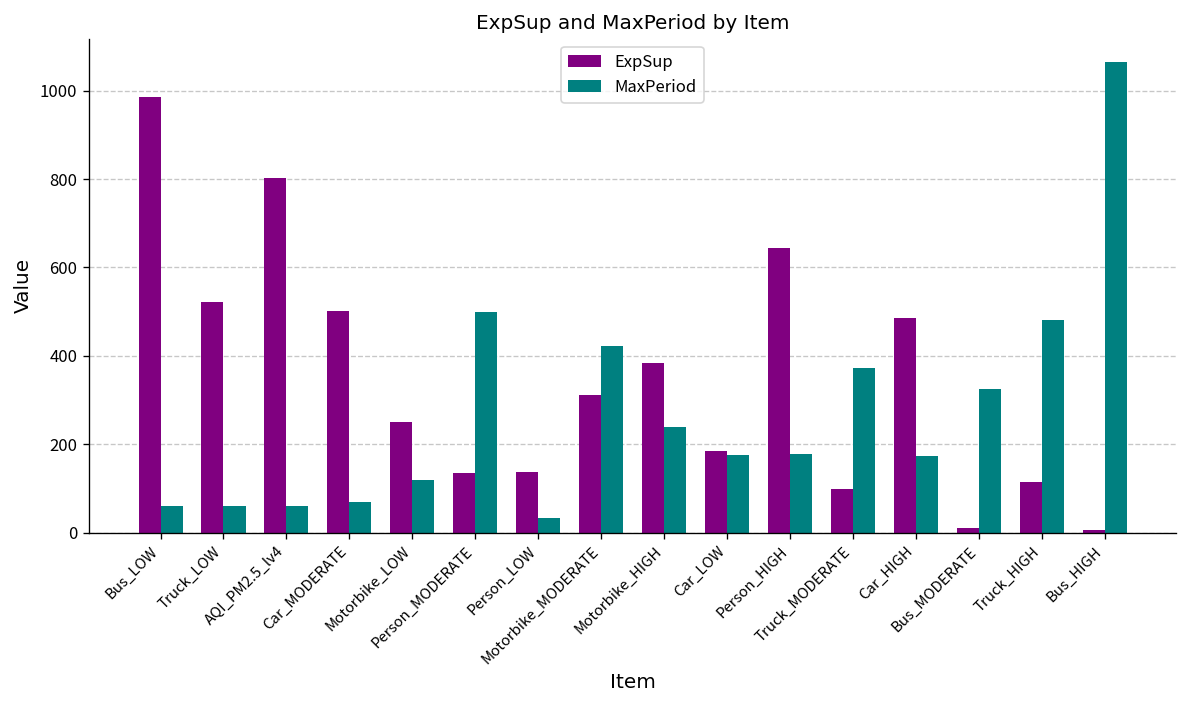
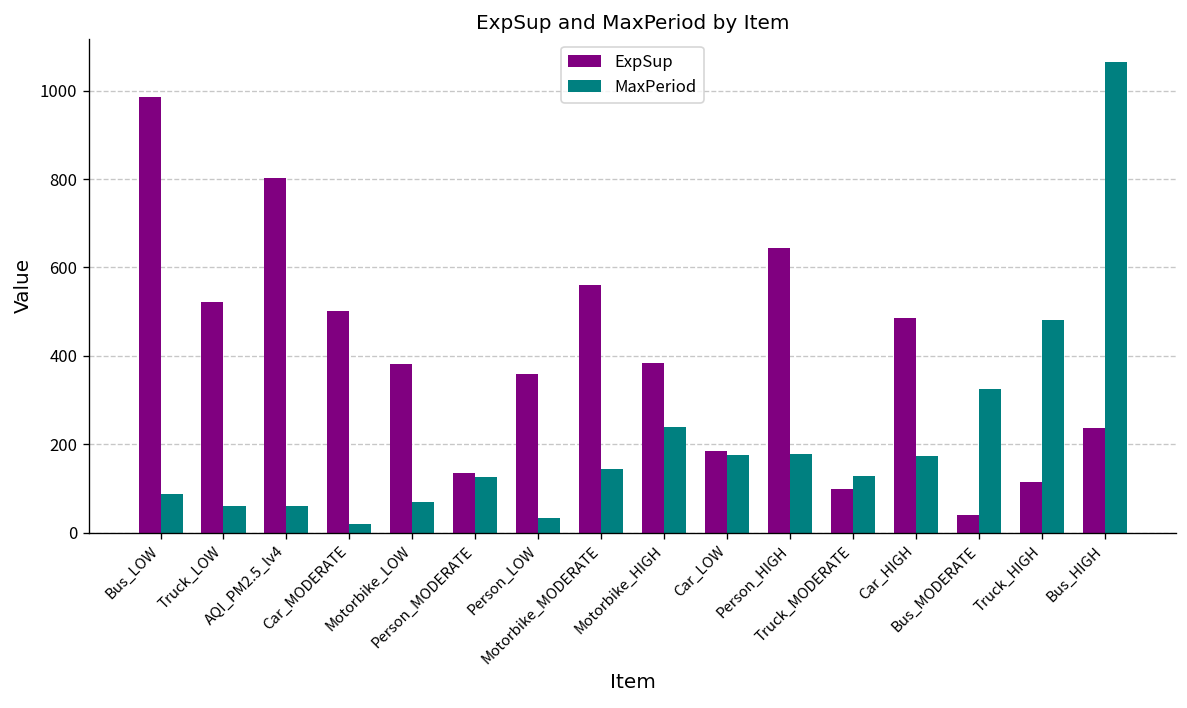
  {
    "ExpSup": {
      "Bus_LOW": 990,
      "Truck_LOW": 520,
      "AQI_PM2.5_lv4": 800,
      "Car_MODERATE": 500,
-     "Motorbike_LOW": 250,
+     "Motorbike_LOW": 380,
      "Person_MODERATE": 140,
-     "Person_LOW": 140,
-     "Motorbike_MODERATE": 310,
+     "Person_LOW": 360,
+     "Motorbike_MODERATE": 560,
      "Motorbike_HIGH": 380,
      "Car_LOW": 180,
      "Person_HIGH": 640,
      "Truck_MODERATE": 100,
      "Car_HIGH": 490,
-     "Bus_MODERATE": 10,
+     "Bus_MODERATE": 40,
      "Truck_HIGH": 120,
-     "Bus_HIGH": 10
+     "Bus_HIGH": 240
    },
    "MaxPeriod": {
-     "Bus_LOW": 60,
+     "Bus_LOW": 90,
      "Truck_LOW": 60,
      "AQI_PM2.5_lv4": 60,
-     "Car_MODERATE": 70,
-     "Motorbike_LOW": 120,
-     "Person_MODERATE": 500,
+     "Car_MODERATE": 20,
+     "Motorbike_LOW": 70,
+     "Person_MODERATE": 130,
      "Person_LOW": 30,
-     "Motorbike_MODERATE": 420,
+     "Motorbike_MODERATE": 140,
      "Motorbike_HIGH": 240,
      "Car_LOW": 180,
      "Person_HIGH": 180,
-     "Truck_MODERATE": 370,
+     "Truck_MODERATE": 130,
      "Car_HIGH": 170,
      "Bus_MODERATE": 330,
      "Truck_HIGH": 480,
      "Bus_HIGH": 1060
    }
  }
